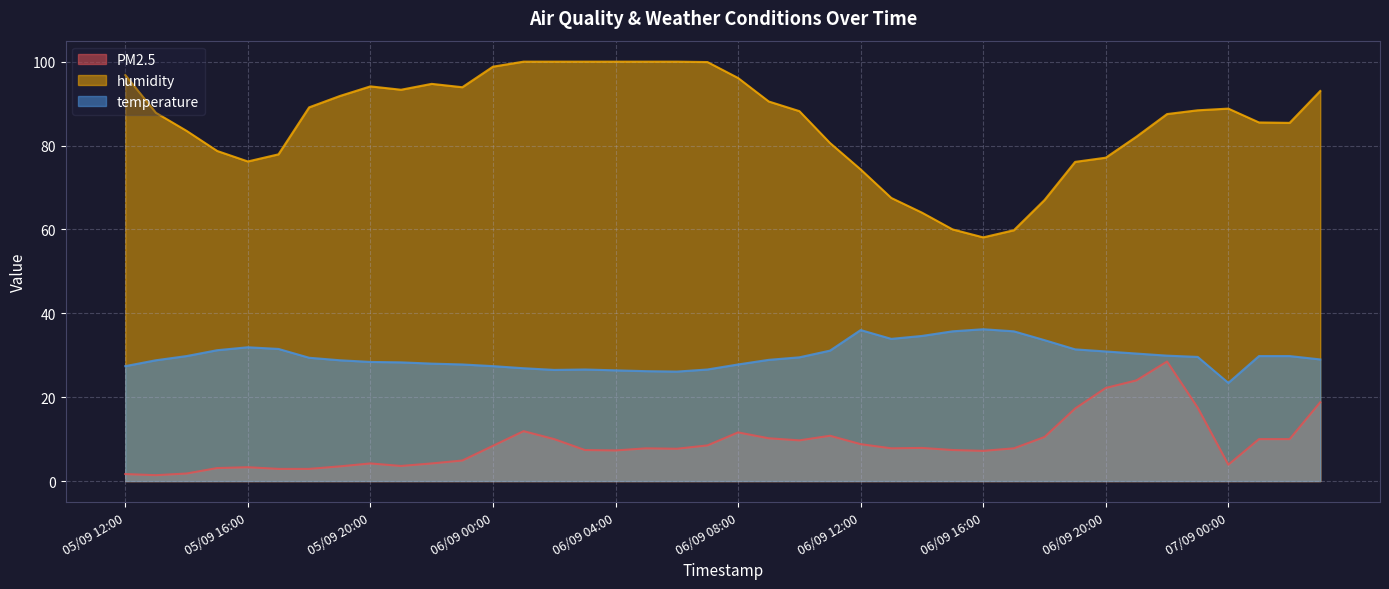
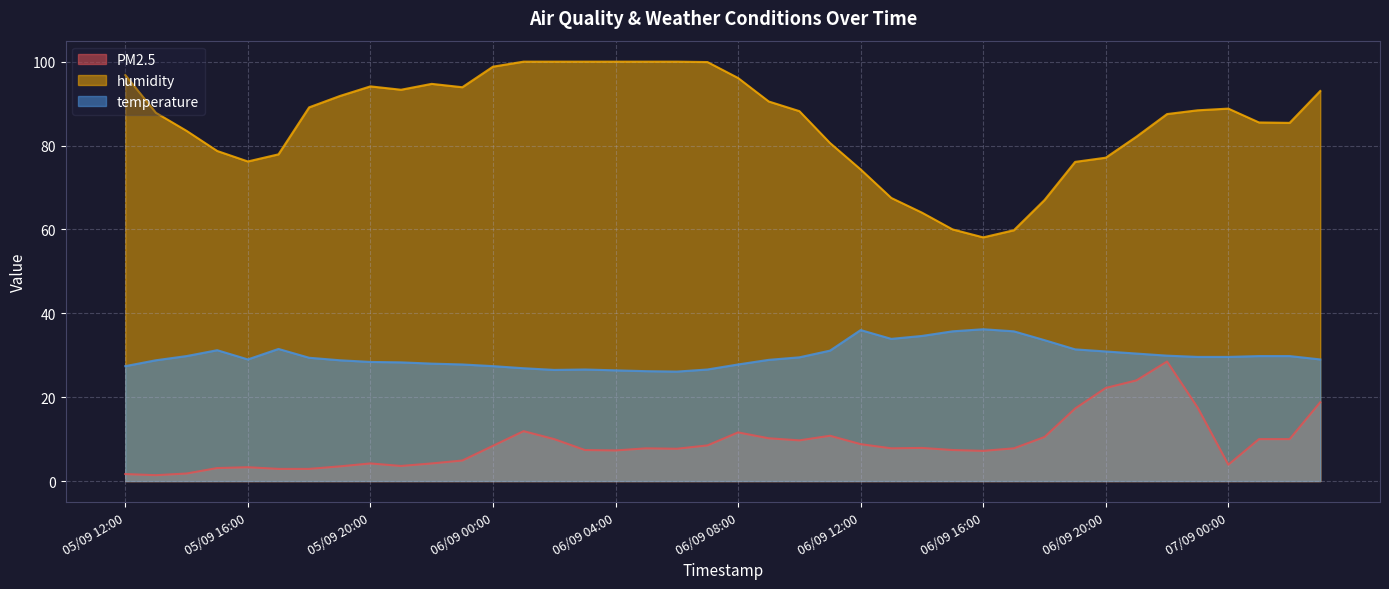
  {
    "PM2.5": {
      "05/09 12:00": 2,
      "05/09 16:00": 3,
      "05/09 20:00": 4,
      "06/09 00:00": 8,
      "06/09 04:00": 7,
      "06/09 08:00": 12,
      "06/09 12:00": 9,
      "06/09 16:00": 7,
      "06/09 20:00": 22,
      "07/09 00:00": 4
    },
    "humidity": {
      "05/09 16:00": 76,
      "05/09 20:00": 94,
      "06/09 00:00": 99,
      "06/09 04:00": 100,
      "06/09 08:00": 96,
      "06/09 12:00": 74,
      "06/09 16:00": 58,
      "06/09 20:00": 77,
      "07/09 00:00": 89
    },
    "temperature": {
      "05/09 12:00": 27,
-     "05/09 16:00": 32,
+     "05/09 16:00": 29,
      "05/09 20:00": 28,
      "06/09 00:00": 27,
      "06/09 04:00": 26,
      "06/09 08:00": 28,
      "06/09 12:00": 36,
      "06/09 16:00": 36,
      "06/09 20:00": 31,
-     "07/09 00:00": 23
+     "07/09 00:00": 30
    }
  }
